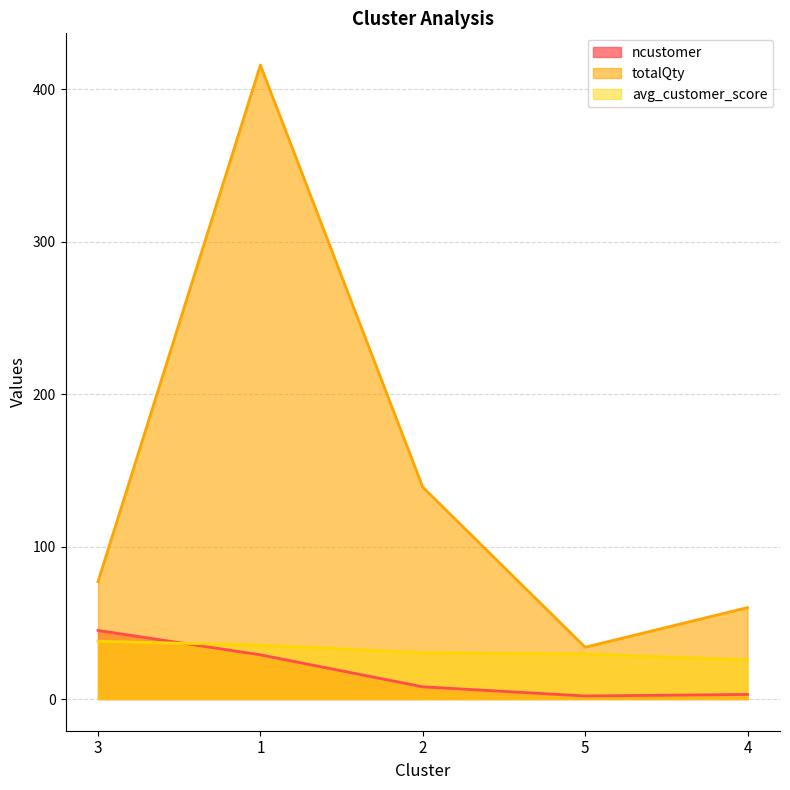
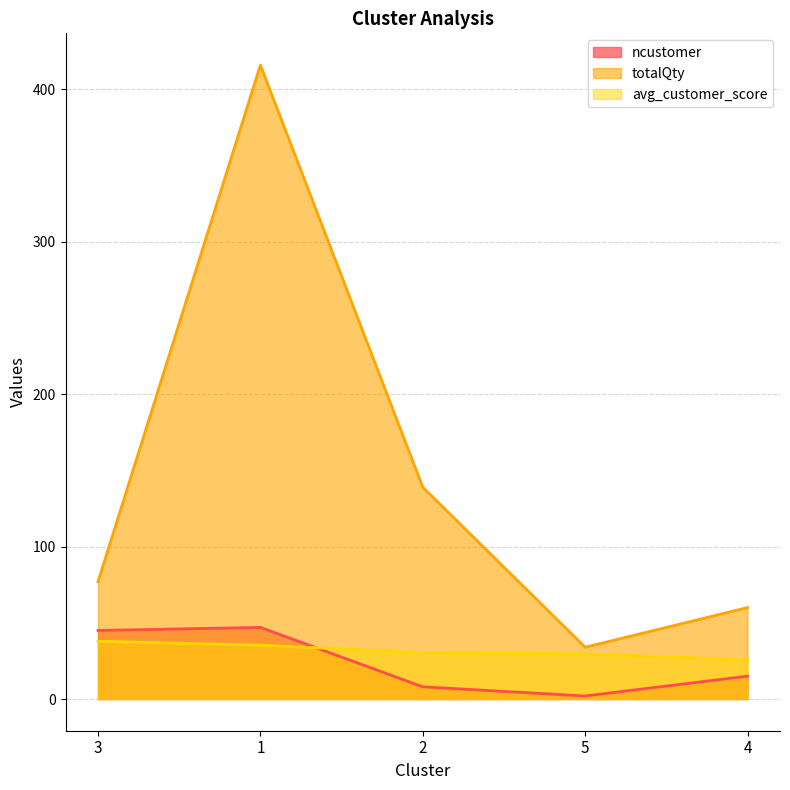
  {
    "ncustomer": {
      "3": 45,
-     "1": 29,
+     "1": 47,
      "2": 8,
      "5": 2,
-     "4": 3
+     "4": 15
    }
  }
